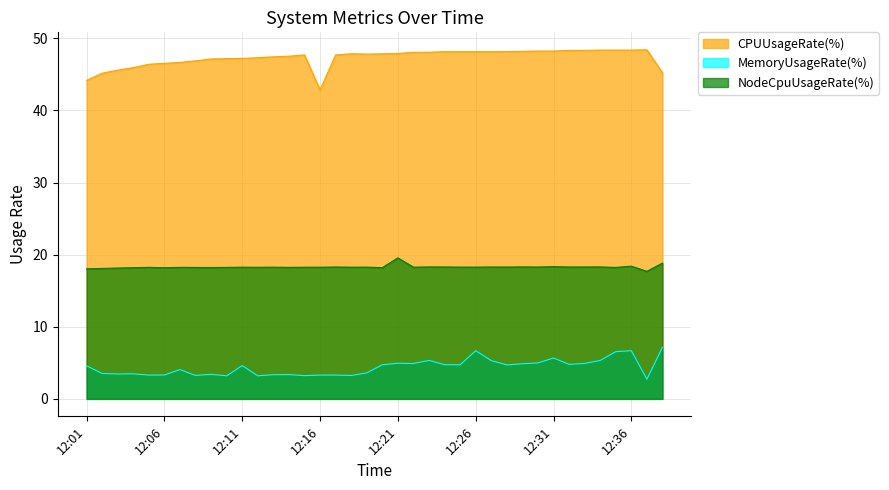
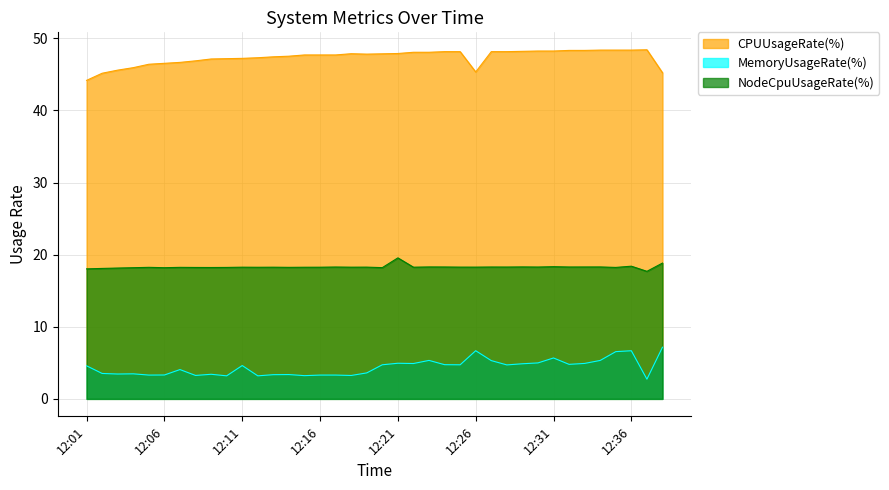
  {
    "CPUUsageRate(%)": {
      "12:01": 44,
      "12:06": 47,
      "12:11": 47,
-     "12:16": 43,
+     "12:16": 48,
      "12:21": 48,
-     "12:26": 48,
+     "12:26": 45,
      "12:31": 48,
      "12:36": 48
    },
    "MemoryUsageRate(%)": {
      "12:01": 5,
      "12:06": 3,
      "12:11": 5,
      "12:16": 3,
      "12:21": 5,
      "12:26": 7,
      "12:31": 6,
      "12:36": 7
    },
    "NodeCpuUsageRate(%)": {
      "12:01": 18,
      "12:06": 18,
      "12:11": 18,
      "12:16": 18,
      "12:21": 20,
      "12:26": 18,
      "12:31": 18,
      "12:36": 18
    }
  }
